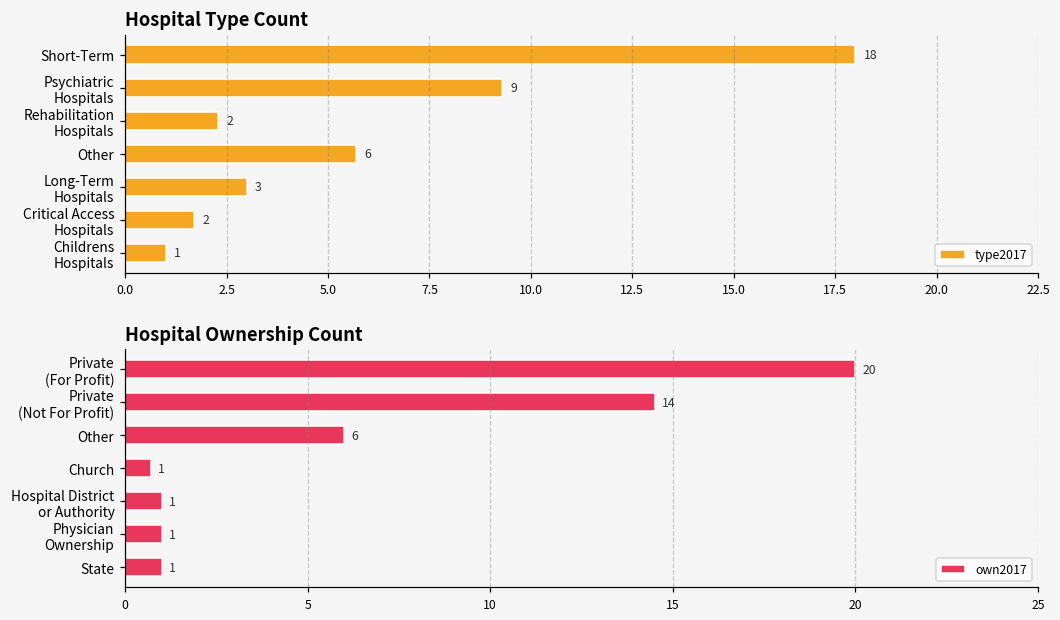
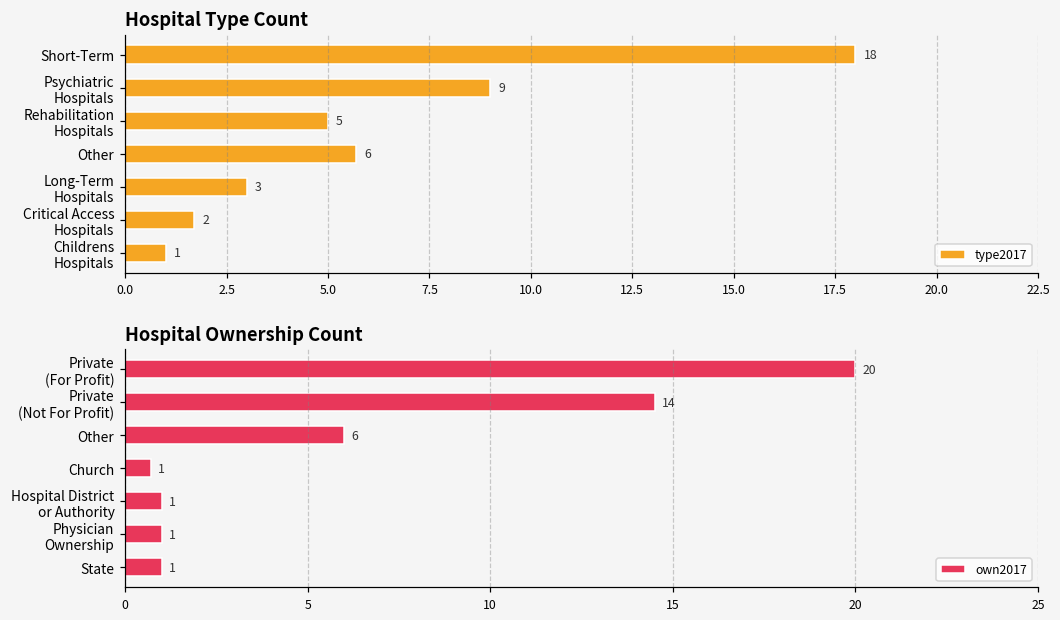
  {
    "Hospital Type Count": {
      "Short-Term": 18,
-     "Psychiatric Hospitals": 9.3,
-     "Rehabilitation Hospitals": 2,
+     "Psychiatric Hospitals": 9.0,
+     "Rehabilitation Hospitals": 5,
      "Other": 6,
      "Long-Term Hospitals": 3,
      "Critical Access Hospitals": 2,
      "Childrens Hospitals": 1
    },
    "Hospital Ownership Count": {
      "Private (For Profit)": 20,
      "Private (Not For Profit)": 14,
      "Other": 6,
      "Church": 1,
      "Hospital District or Authority": 1,
      "Physician Ownership": 1,
      "State": 1
    }
  }
